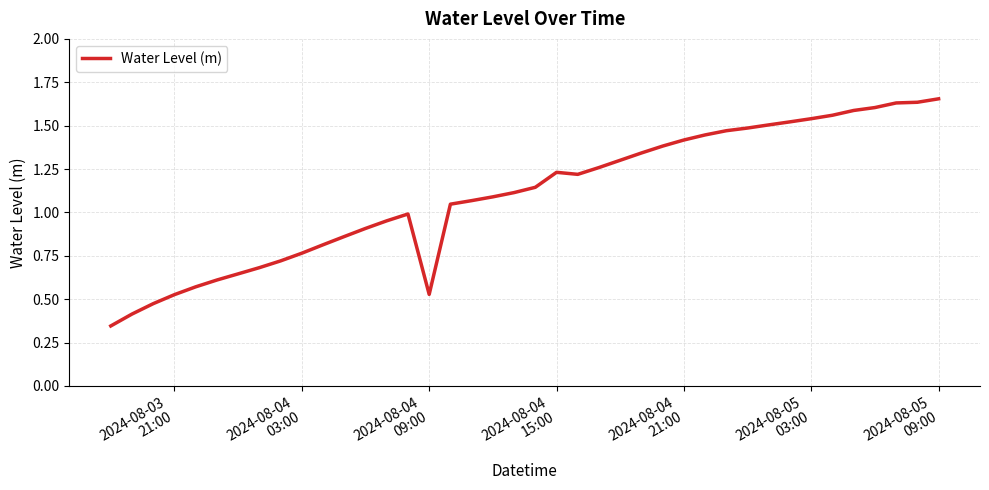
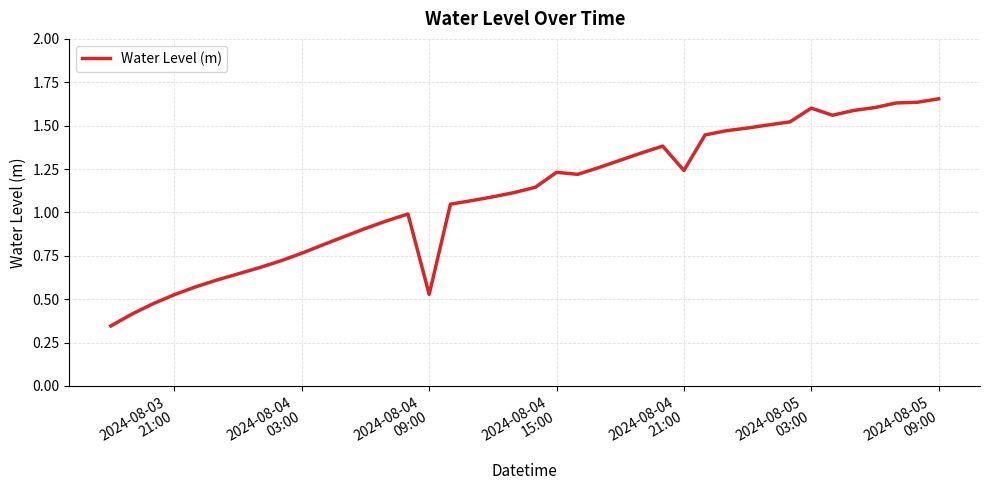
  {
    "2024-08-03 21:00": 0.53,
    "2024-08-04 03:00": 0.76,
    "2024-08-04 09:00": 0.53,
    "2024-08-04 15:00": 1.23,
-   "2024-08-04 21:00": 1.42,
-   "2024-08-05 03:00": 1.54,
+   "2024-08-04 21:00": 1.24,
+   "2024-08-05 03:00": 1.60,
    "2024-08-05 09:00": 1.65
  }
